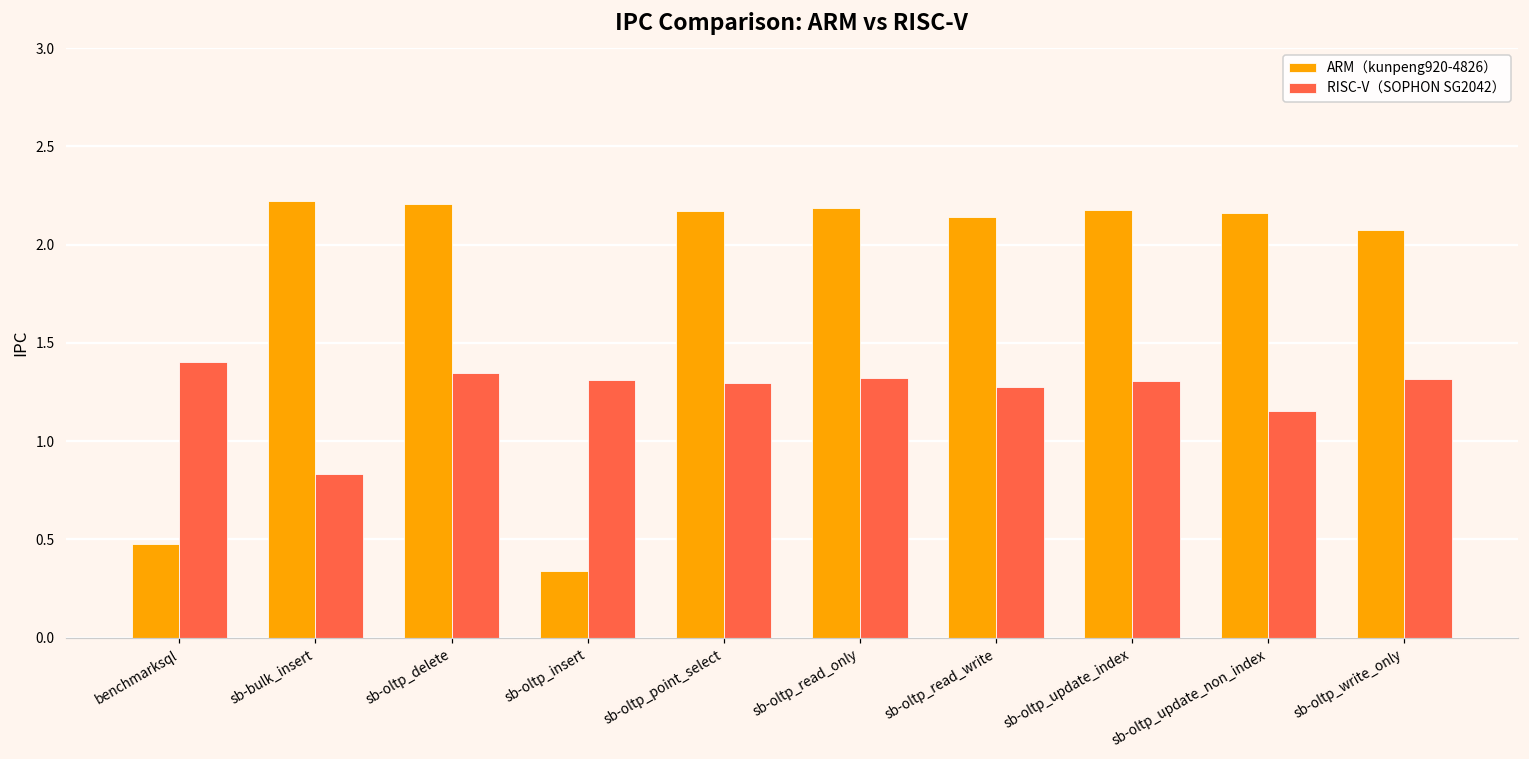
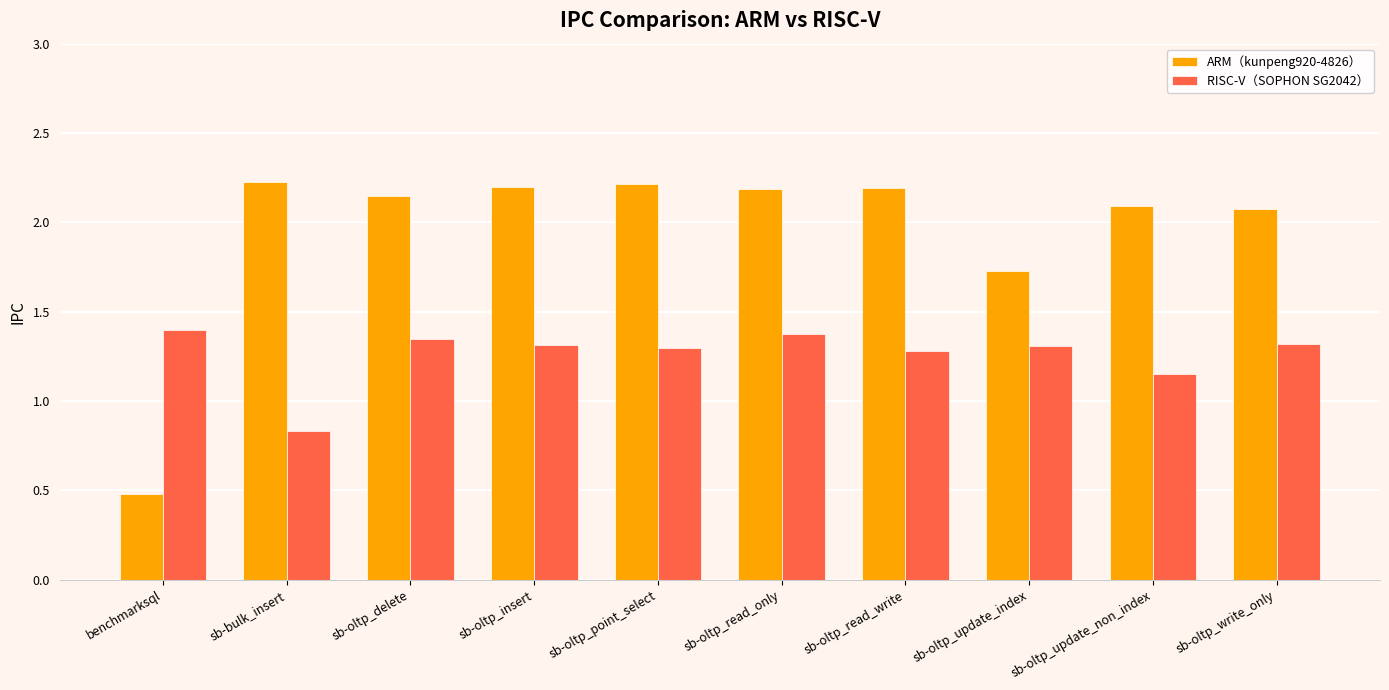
  {
    "ARM（kunpeng920-4826）": {
      "benchmarksql": 0.48,
      "sb-bulk_insert": 2.22,
-     "sb-oltp_delete": 2.20,
-     "sb-oltp_insert": 0.34,
-     "sb-oltp_point_select": 2.17,
+     "sb-oltp_delete": 2.15,
+     "sb-oltp_insert": 2.20,
+     "sb-oltp_point_select": 2.22,
      "sb-oltp_read_only": 2.19,
-     "sb-oltp_read_write": 2.14,
-     "sb-oltp_update_index": 2.18,
-     "sb-oltp_update_non_index": 2.16,
+     "sb-oltp_read_write": 2.19,
+     "sb-oltp_update_index": 1.73,
+     "sb-oltp_update_non_index": 2.09,
      "sb-oltp_write_only": 2.07
    },
    "RISC-V（SOPHON SG2042）": {
      "benchmarksql": 1.40,
      "sb-bulk_insert": 0.83,
      "sb-oltp_delete": 1.35,
      "sb-oltp_insert": 1.31,
      "sb-oltp_point_select": 1.30,
-     "sb-oltp_read_only": 1.32,
+     "sb-oltp_read_only": 1.37,
      "sb-oltp_read_write": 1.28,
      "sb-oltp_update_index": 1.31,
      "sb-oltp_update_non_index": 1.15,
      "sb-oltp_write_only": 1.32
    }
  }
